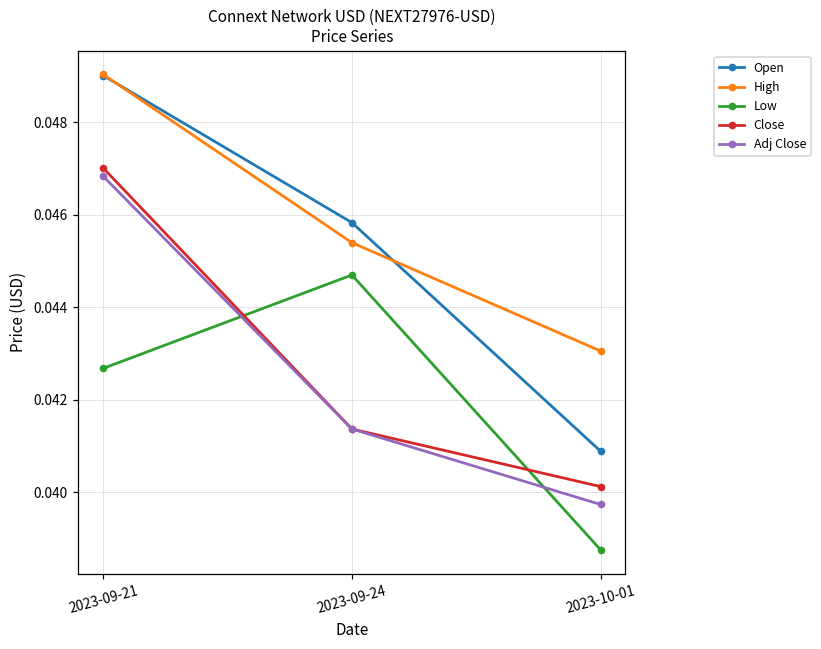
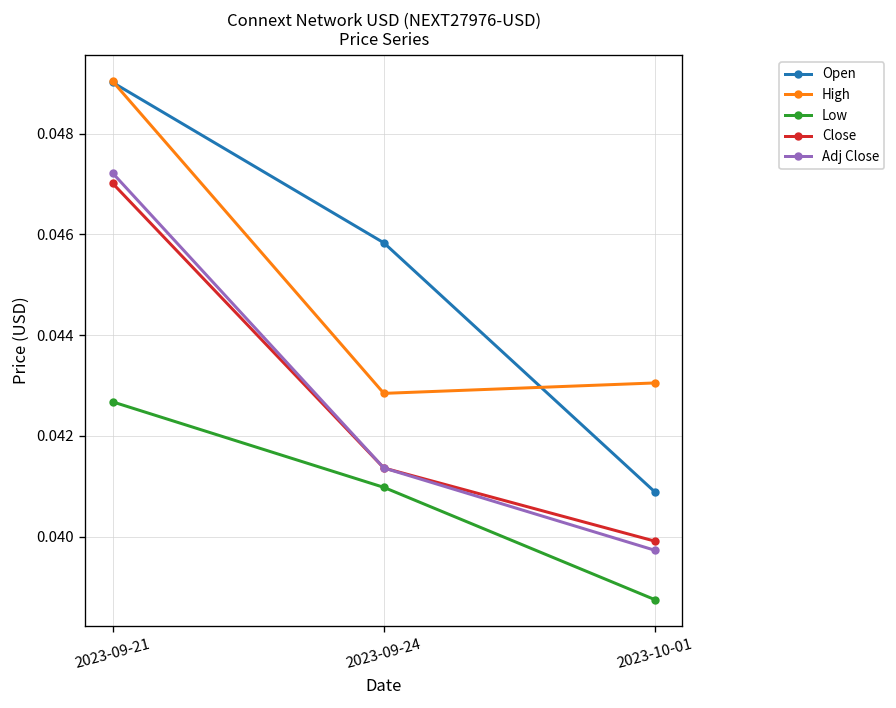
  {
    "Open": {
      "2023-09-24": 0.0458,
      "2023-10-01": 0.0409
    },
    "High": {
-     "2023-09-24": 0.0454,
+     "2023-09-24": 0.0428,
      "2023-10-01": 0.0431
    },
    "Low": {
      "2023-09-21": 0.0427,
-     "2023-09-24": 0.0447,
+     "2023-09-24": 0.0410,
      "2023-10-01": 0.0387
    },
    "Close": {
      "2023-09-21": 0.0470,
-     "2023-10-01": 0.0401
+     "2023-10-01": 0.0399
    },
    "Adj Close": {
-     "2023-09-21": 0.0468,
+     "2023-09-21": 0.0472,
      "2023-10-01": 0.0397
    }
  }
